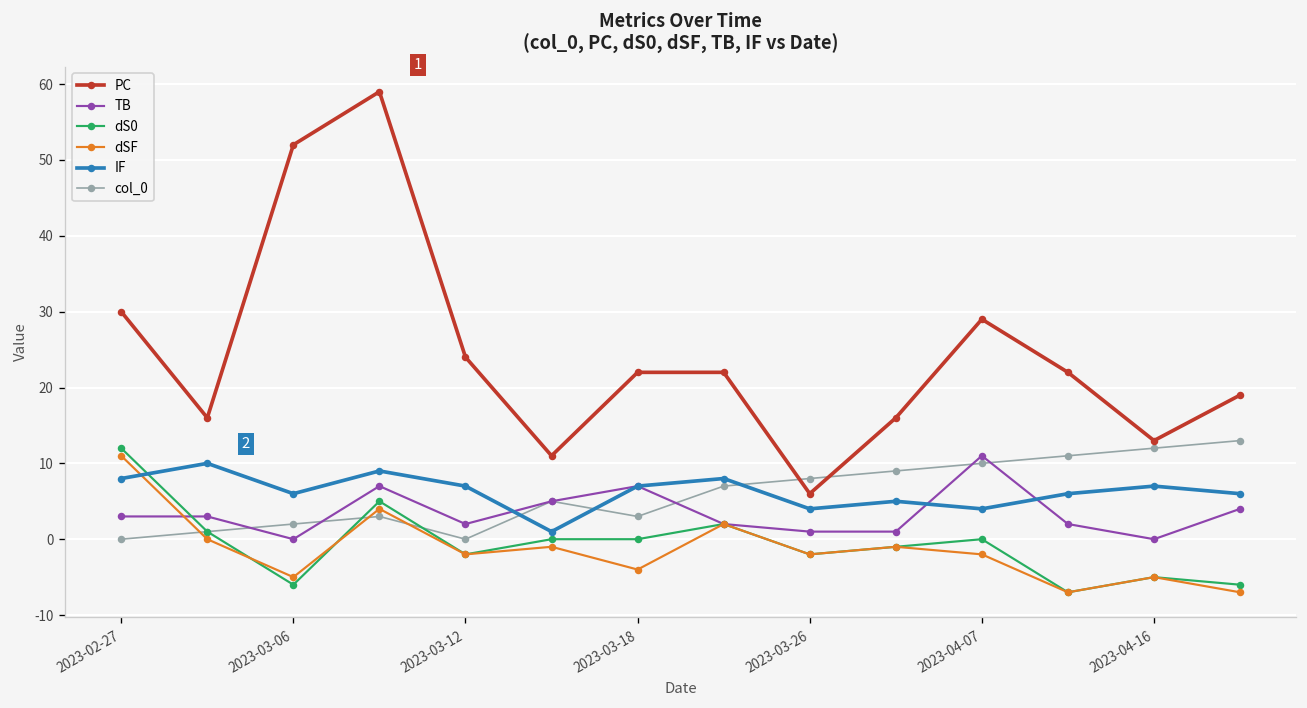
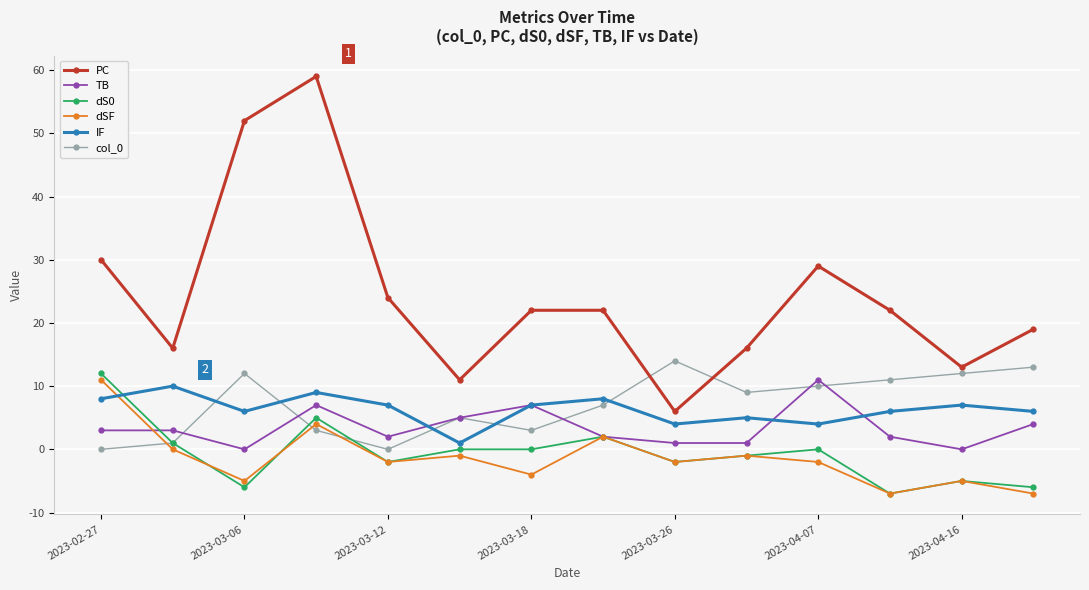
  {
    "PC": {
      "2023-02-27": 30,
      "2023-03-06": 52,
      "2023-03-12": 24,
      "2023-03-18": 22,
      "2023-03-26": 6,
      "2023-04-07": 29,
      "2023-04-16": 13
    },
    "TB": {
      "2023-02-27": 3,
      "2023-03-06": 0,
      "2023-03-12": 2,
      "2023-03-26": 1,
      "2023-04-07": 11,
      "2023-04-16": 0
    },
    "dS0": {
      "2023-02-27": 12,
      "2023-03-06": -6,
      "2023-03-18": 0,
      "2023-04-07": 0
    },
    "dSF": {
      "2023-02-27": 11,
      "2023-03-06": -5,
      "2023-03-18": -4,
      "2023-04-07": -2
    },
    "IF": {
      "2023-02-27": 8,
      "2023-03-06": 6,
      "2023-03-12": 7,
      "2023-03-26": 4,
      "2023-04-07": 4,
      "2023-04-16": 7
    },
    "col_0": {
      "2023-02-27": 0,
-     "2023-03-06": 2,
+     "2023-03-06": 12,
      "2023-03-12": 0,
      "2023-03-18": 3,
-     "2023-03-26": 8,
+     "2023-03-26": 14,
      "2023-04-07": 10,
      "2023-04-16": 12
    }
  }
